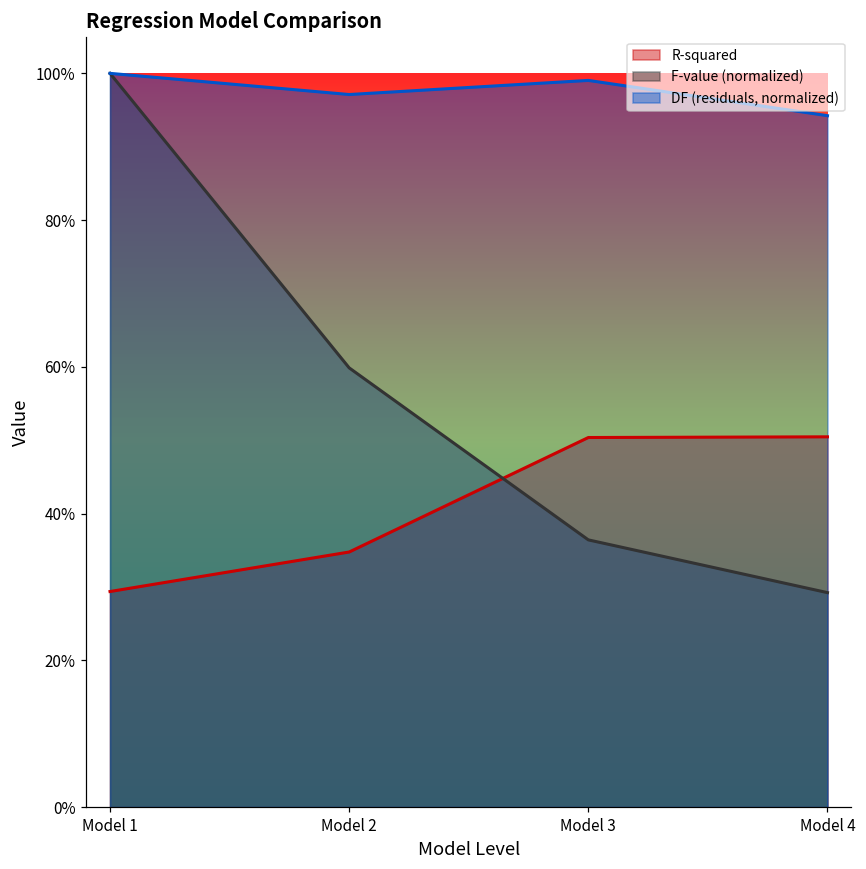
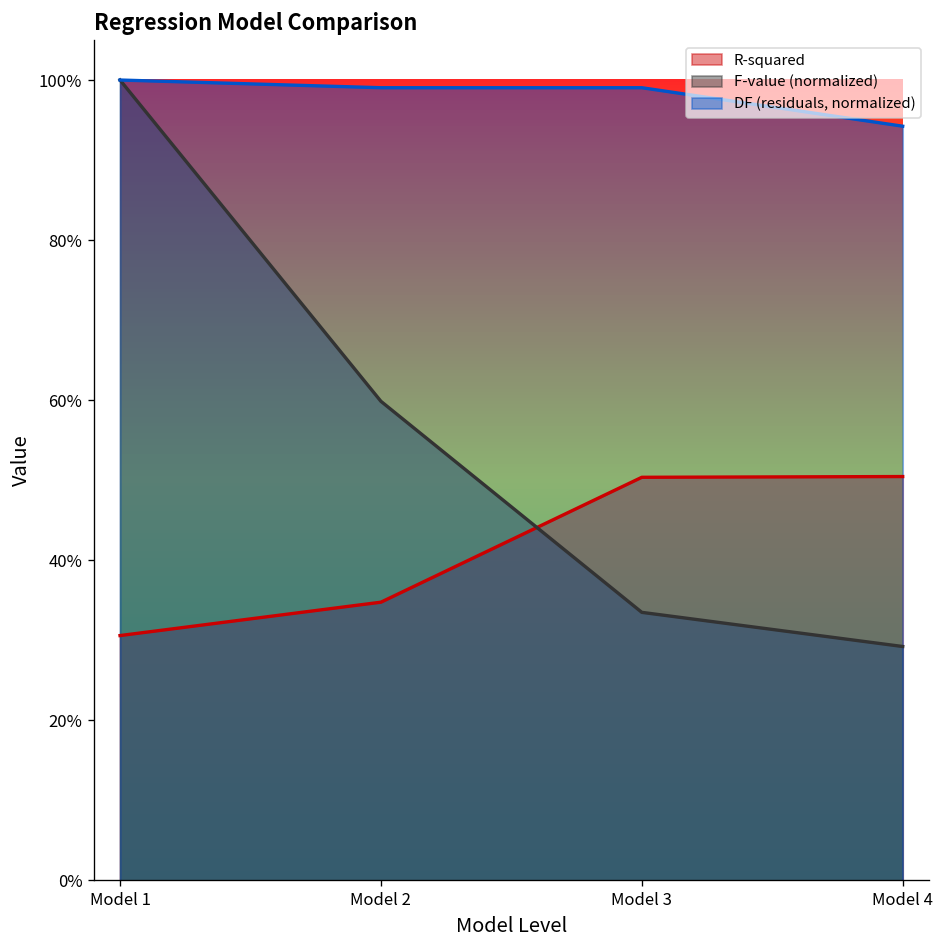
  {
    "R-squared": {
-     "Model 1": "29%",
+     "Model 1": "31%",
      "Model 2": "35%",
      "Model 3": "50%",
      "Model 4": "50%"
    },
    "F-value (normalized)": {
      "Model 2": "60%",
-     "Model 3": "36%",
+     "Model 3": "33%",
      "Model 4": "29%"
    },
    "DF (residuals, normalized)": {
-     "Model 2": "97%",
+     "Model 2": "99%",
      "Model 3": "99%",
      "Model 4": "94%"
    }
  }
